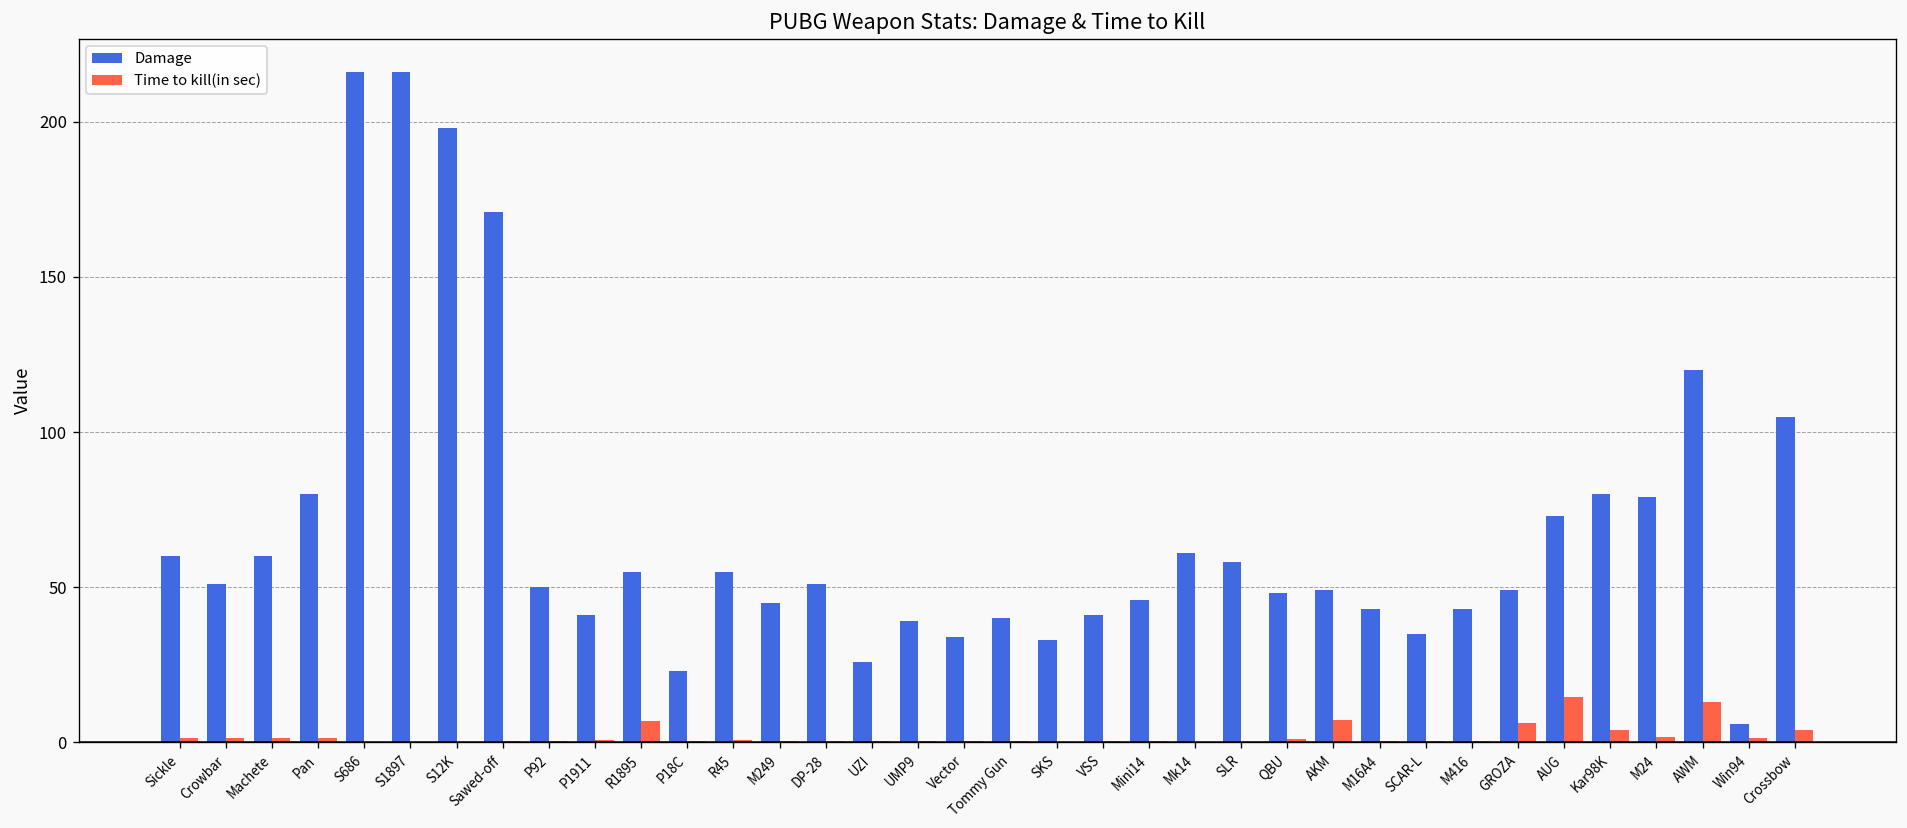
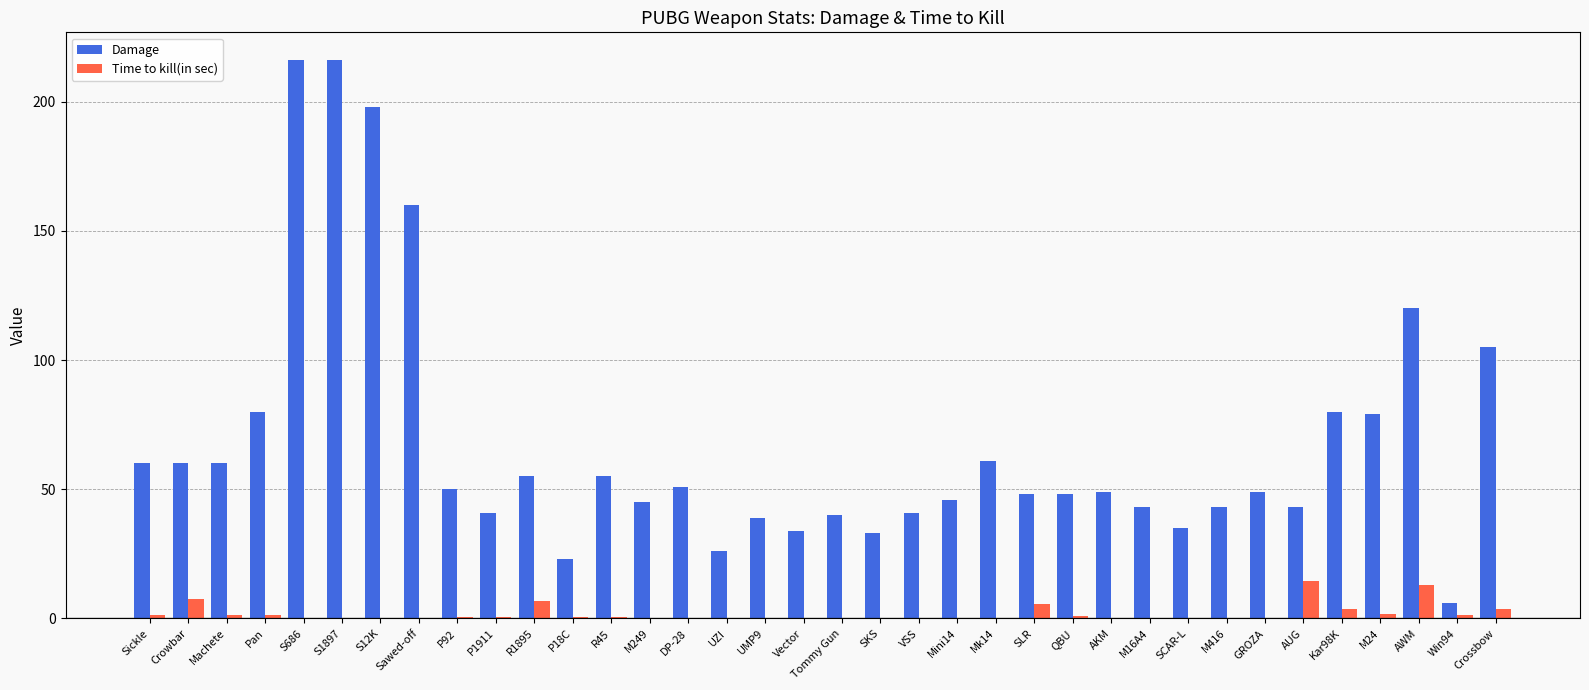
  {
    "Damage": {
      "Sickle": 60,
-     "Crowbar": 51,
+     "Crowbar": 60,
      "Machete": 60,
      "Pan": 80,
      "S686": 216,
      "S1897": 216,
      "S12K": 198,
-     "Sawed-off": 171,
+     "Sawed-off": 160,
      "P92": 50,
      "P1911": 41,
      "R1895": 55,
      "P18C": 23,
      "R45": 55,
      "M249": 45,
      "DP-28": 51,
      "UZI": 26,
      "UMP9": 39,
      "Vector": 34,
      "Tommy Gun": 40,
      "SKS": 33,
      "VSS": 41,
      "Mini14": 46,
      "Mk14": 61,
-     "SLR": 58,
+     "SLR": 48,
      "QBU": 48,
      "AKM": 49,
      "M16A4": 43,
      "SCAR-L": 35,
      "M416": 43,
      "GROZA": 49,
-     "AUG": 73,
+     "AUG": 43,
      "Kar98K": 80,
      "M24": 79,
      "AWM": 120,
      "Win94": 6,
      "Crossbow": 105
    },
    "Time to kill(in sec)": {
      "Sickle": 2,
-     "Crowbar": 2,
+     "Crowbar": 8,
      "Machete": 2,
      "Pan": 2,
      "S686": 0,
      "S1897": 0,
      "S12K": 0,
      "R1895": 7,
-     "SLR": 0,
-     "AKM": 7,
-     "GROZA": 6,
+     "SLR": 6,
+     "AKM": 0,
+     "GROZA": 0,
      "AUG": 14,
      "Kar98K": 4,
      "M24": 2,
      "AWM": 13,
      "Win94": 1,
      "Crossbow": 4
    }
  }
